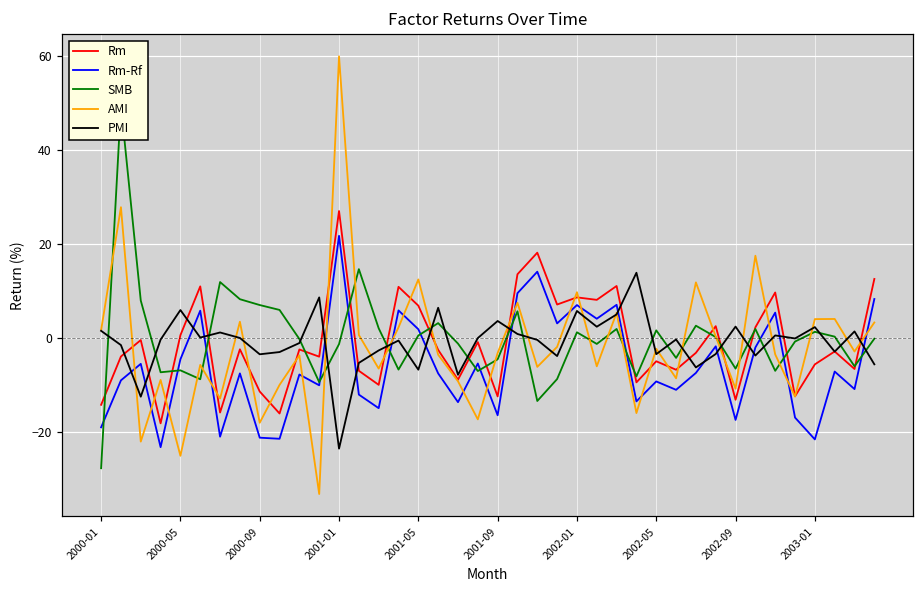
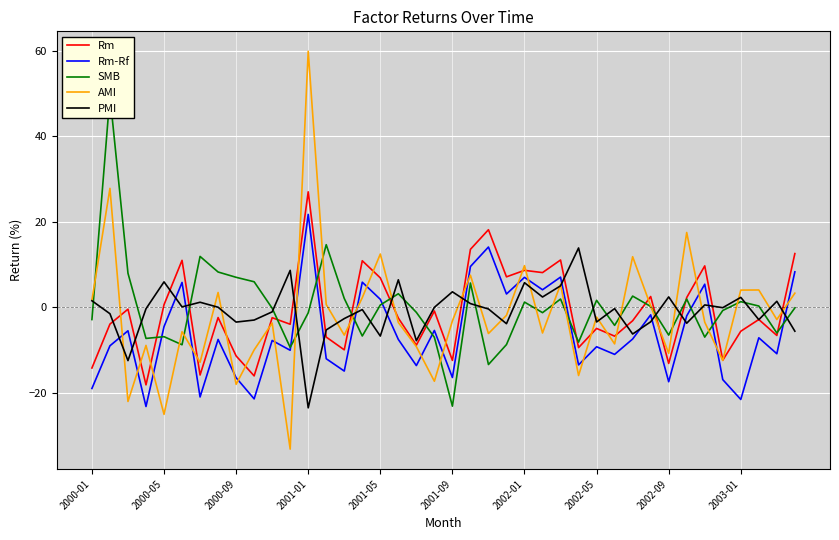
  {
    "Rm": {
      "2000-01": -14,
      "2000-05": 1,
      "2000-09": -11,
      "2001-01": 27,
      "2001-05": 7,
      "2001-09": -12,
      "2002-01": 9,
      "2002-05": -5,
      "2002-09": -13,
      "2003-01": -6
    },
    "Rm-Rf": {
      "2000-01": -19,
      "2000-05": -4,
-     "2000-09": -21,
+     "2000-09": -16,
      "2001-01": 22,
      "2001-05": 2,
      "2001-09": -16,
      "2002-01": 7,
      "2002-05": -9,
      "2002-09": -17,
      "2003-01": -21
    },
    "SMB": {
-     "2000-01": -28,
+     "2000-01": -3,
      "2000-05": -7,
      "2000-09": 7,
      "2001-01": -1,
      "2001-05": 1,
-     "2001-09": -4,
+     "2001-09": -23,
      "2002-01": 1,
      "2002-05": 2,
      "2002-09": -6,
      "2003-01": 1
    },
    "AMI": {
      "2000-05": -25,
      "2000-09": -18,
      "2001-01": 60,
      "2001-05": 12,
      "2001-09": -3,
      "2002-01": 10,
      "2002-05": -2,
      "2002-09": -11,
      "2003-01": 4
    },
    "PMI": {
      "2000-05": 6,
      "2000-09": -3,
      "2001-01": -23,
      "2001-05": -7,
      "2001-09": 4,
      "2002-01": 6,
      "2002-05": -3,
      "2002-09": 2,
      "2003-01": 2
    }
  }
